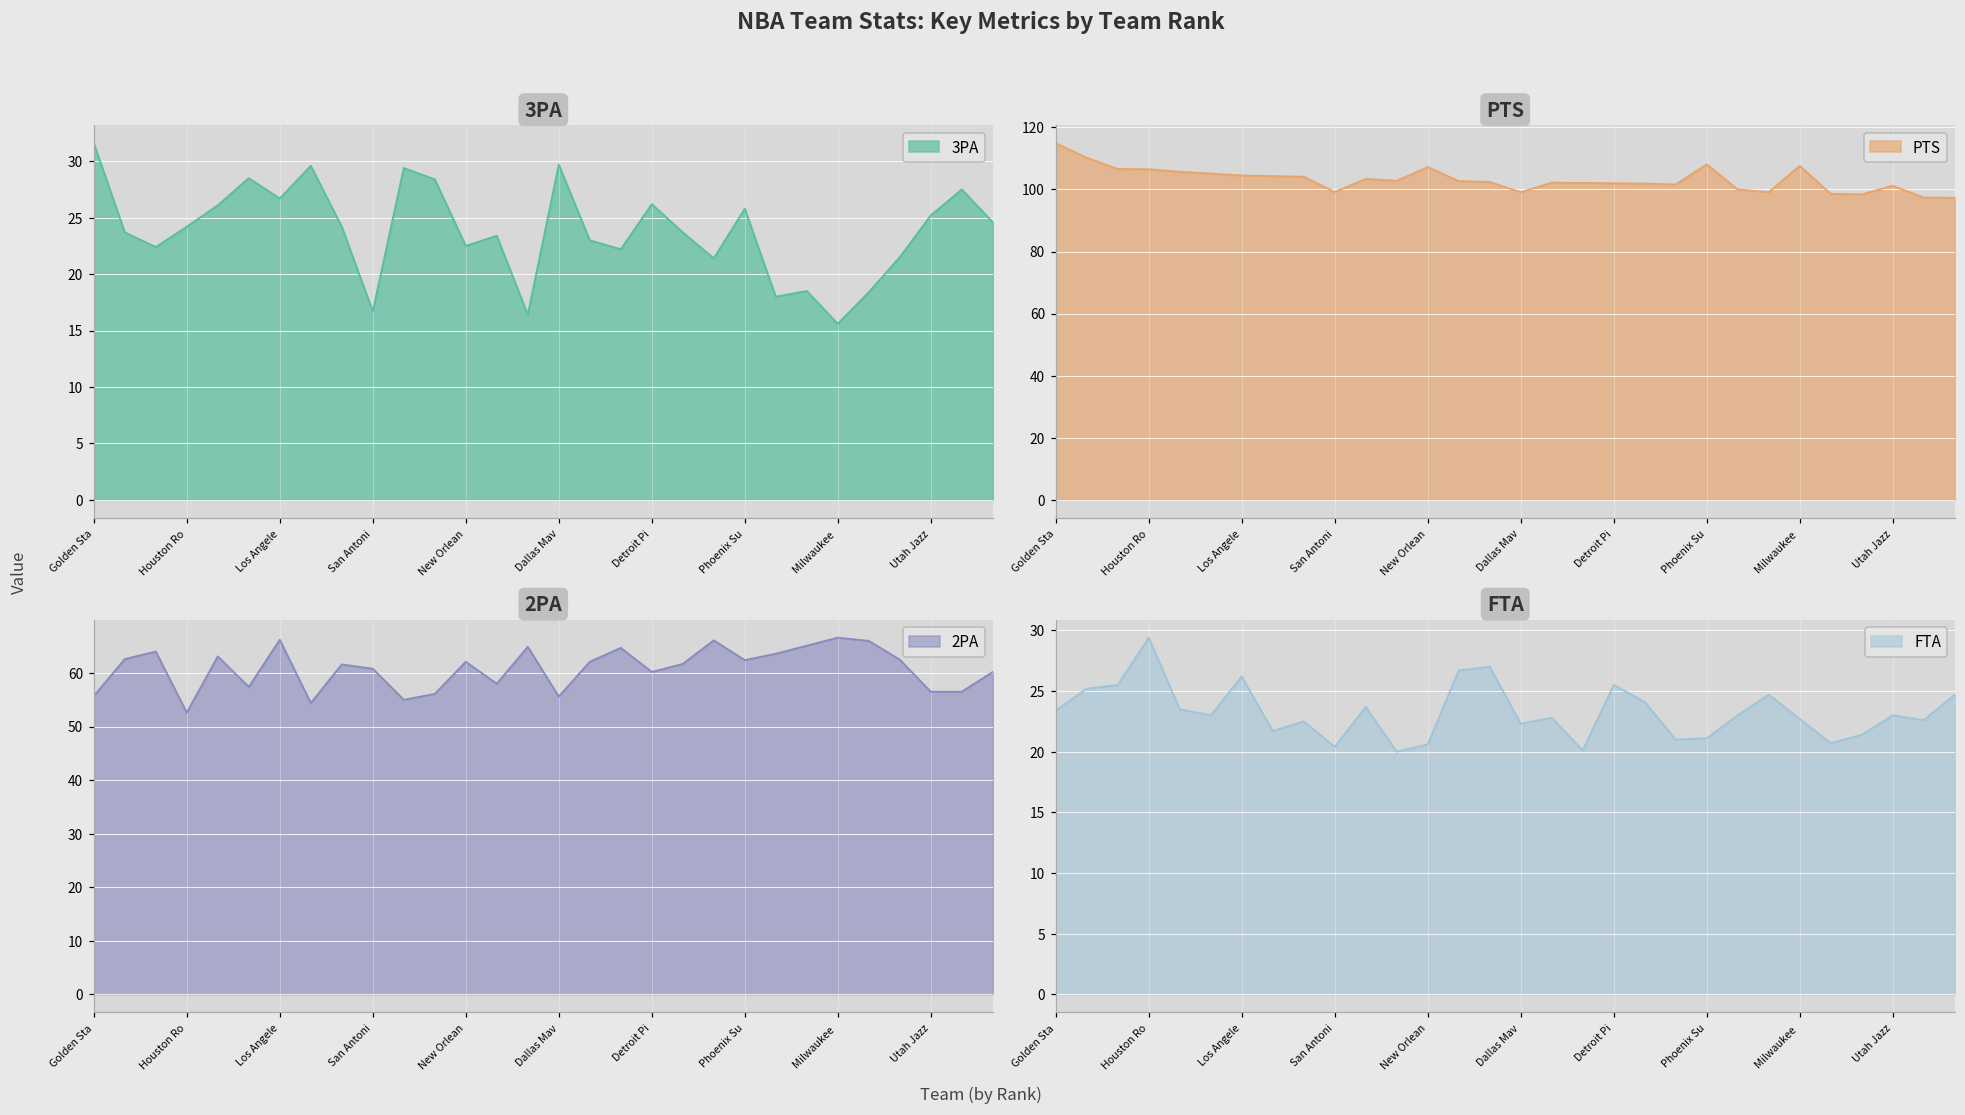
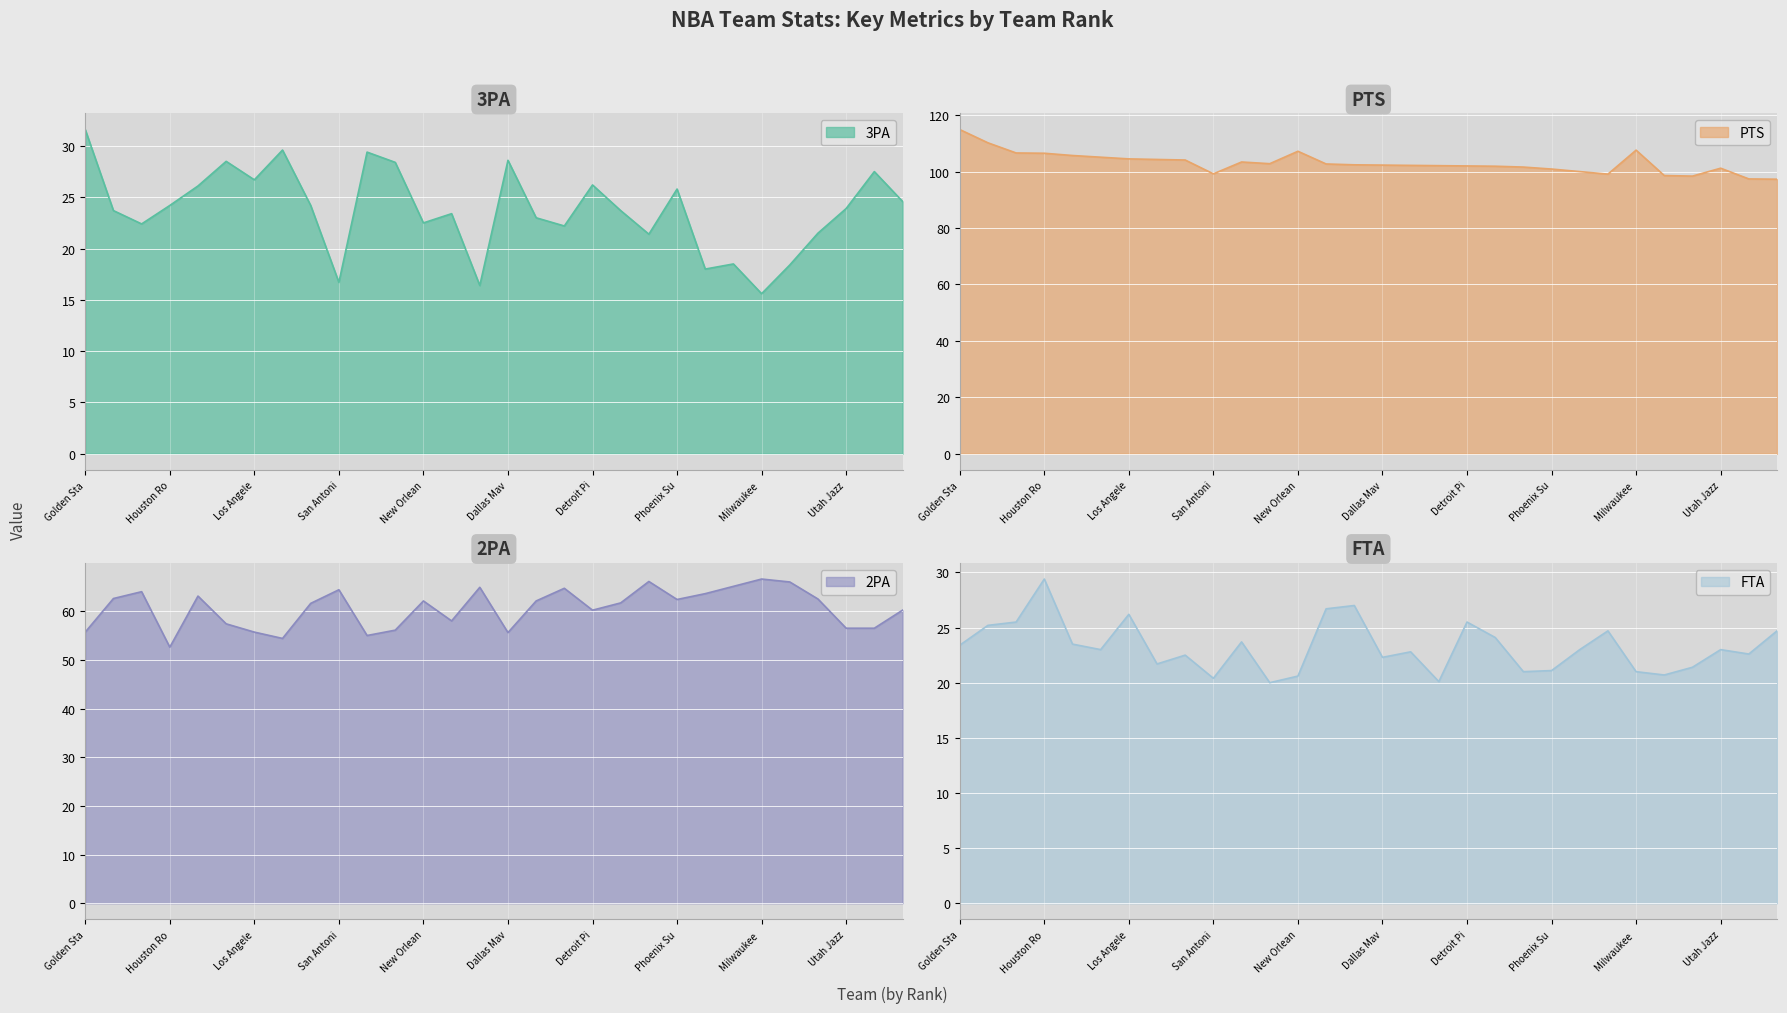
  {
    "3PA": {
      "Golden Sta": 31.6,
      "Houston Ro": 24.2,
      "Los Angele": 26.7,
      "San Antoni": 16.7,
      "New Orlean": 22.5,
-     "Dallas Mav": 29.7,
+     "Dallas Mav": 28.6,
      "Detroit Pi": 26.2,
      "Phoenix Su": 25.8,
      "Milwaukee": 15.6,
-     "Utah Jazz": 25.2
+     "Utah Jazz": 23.9
    },
    "PTS": {
      "Golden Sta": 115,
      "Houston Ro": 107,
      "Los Angele": 105,
      "San Antoni": 99,
      "New Orlean": 107,
-     "Dallas Mav": 99,
+     "Dallas Mav": 102,
      "Detroit Pi": 102,
-     "Phoenix Su": 108,
+     "Phoenix Su": 101,
      "Milwaukee": 108,
      "Utah Jazz": 101
    },
    "2PA": {
      "Golden Sta": 56,
      "Houston Ro": 53,
-     "Los Angele": 66,
-     "San Antoni": 61,
+     "Los Angele": 56,
+     "San Antoni": 64,
      "New Orlean": 62,
      "Dallas Mav": 56,
      "Detroit Pi": 60,
      "Phoenix Su": 62,
      "Milwaukee": 67,
      "Utah Jazz": 57
    },
    "FTA": {
      "Golden Sta": 23.4,
      "Houston Ro": 29.4,
      "Los Angele": 26.2,
      "San Antoni": 20.4,
      "New Orlean": 20.6,
      "Dallas Mav": 22.3,
      "Detroit Pi": 25.5,
      "Phoenix Su": 21.1,
-     "Milwaukee": 22.7,
+     "Milwaukee": 21.0,
      "Utah Jazz": 23.0
    }
  }
